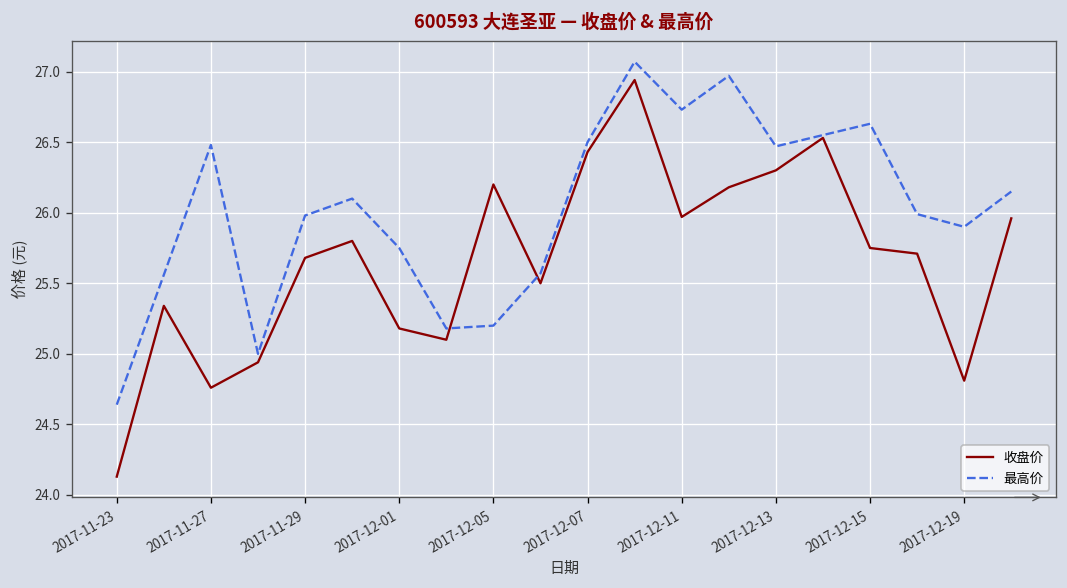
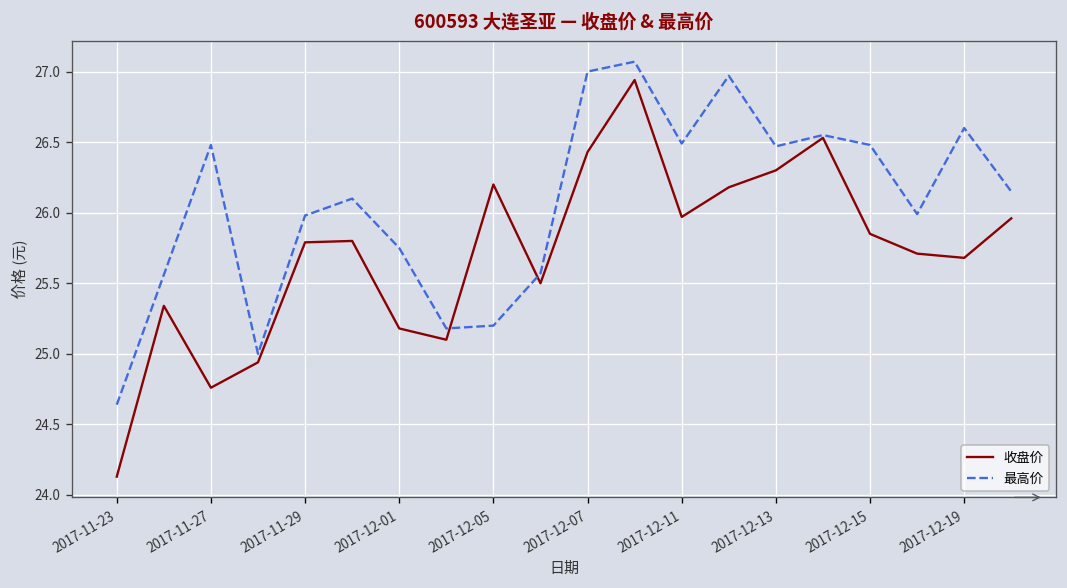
  {
    "收盘价": {
      "2017-11-23": 24.13,
      "2017-11-27": 24.76,
-     "2017-11-29": 25.68,
+     "2017-11-29": 25.79,
      "2017-12-01": 25.18,
      "2017-12-05": 26.20,
      "2017-12-07": 26.43,
      "2017-12-11": 25.97,
      "2017-12-13": 26.30,
-     "2017-12-15": 25.75,
-     "2017-12-19": 24.81
+     "2017-12-15": 25.85,
+     "2017-12-19": 25.68
    },
    "最高价": {
      "2017-11-23": 24.64,
      "2017-11-27": 26.48,
      "2017-11-29": 25.98,
      "2017-12-01": 25.75,
      "2017-12-05": 25.20,
-     "2017-12-07": 26.5,
-     "2017-12-11": 26.73,
+     "2017-12-07": 27.0,
+     "2017-12-11": 26.49,
      "2017-12-13": 26.47,
-     "2017-12-15": 26.63,
-     "2017-12-19": 25.9
+     "2017-12-15": 26.48,
+     "2017-12-19": 26.6
    }
  }
